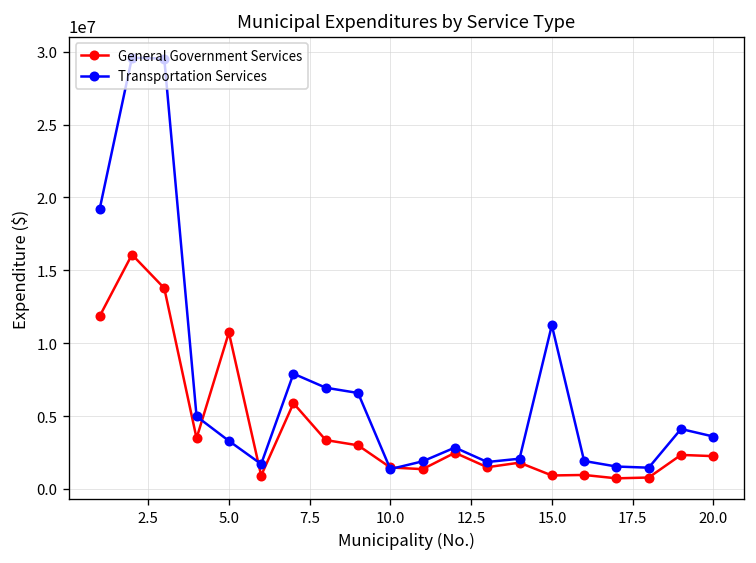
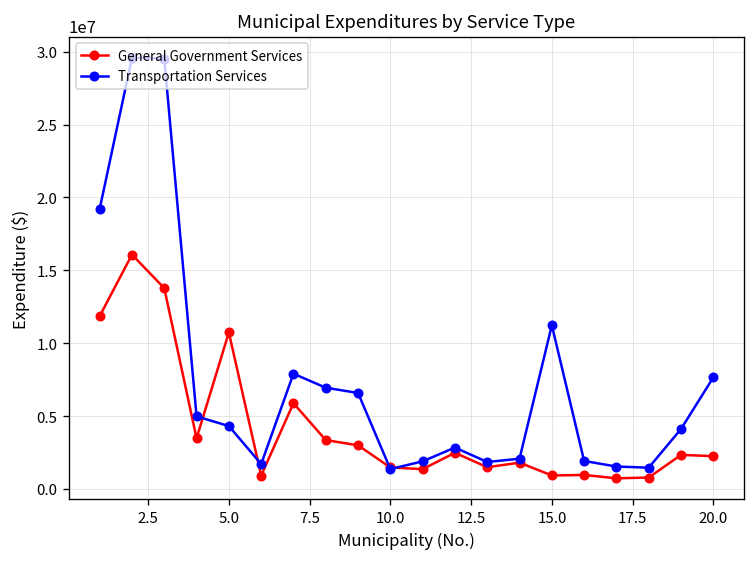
  {
    "General Government Services": {
      "5.0": 10700000,
      "15.0": 900000,
      "20.0": 2200000
    },
    "Transportation Services": {
-     "5.0": 3300000,
+     "5.0": 4300000,
      "15.0": 11200000,
-     "20.0": 3600000
+     "20.0": 7700000
    }
  }
